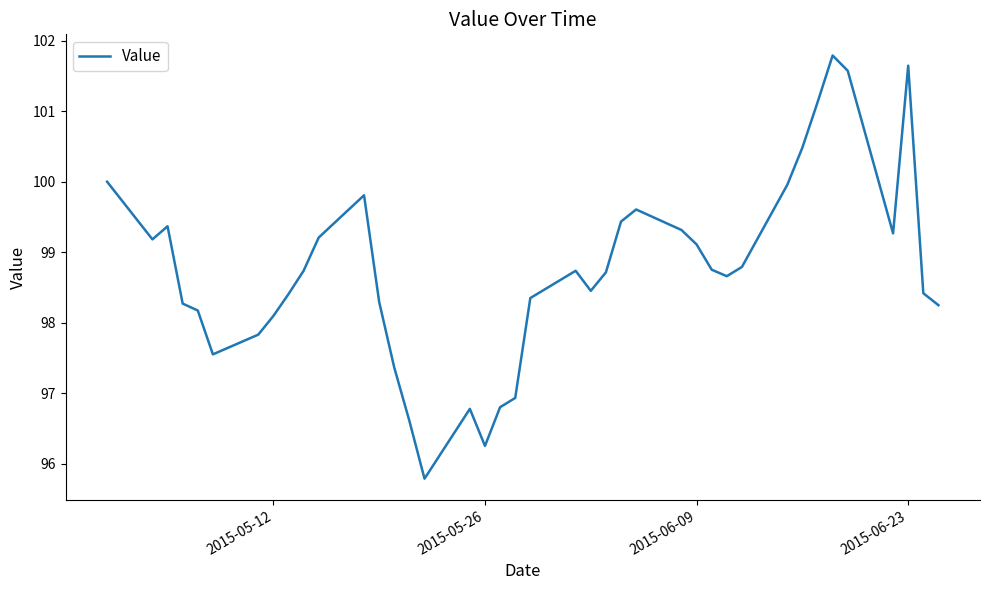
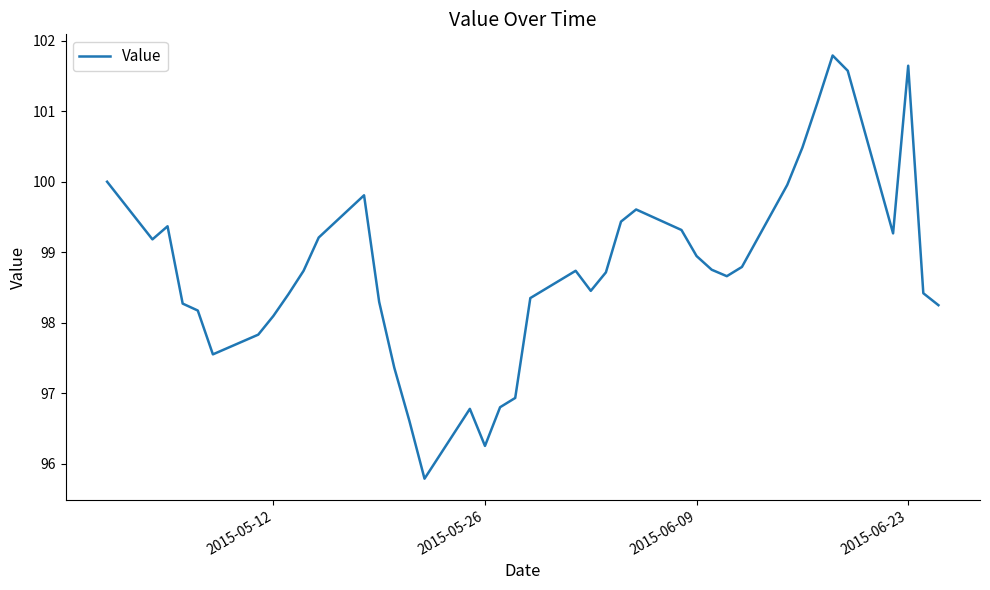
  {
    "2015-05-12": 98.1,
    "2015-05-26": 96.3,
-   "2015-06-09": 99.1,
+   "2015-06-09": 98.9,
    "2015-06-23": 101.6
  }
